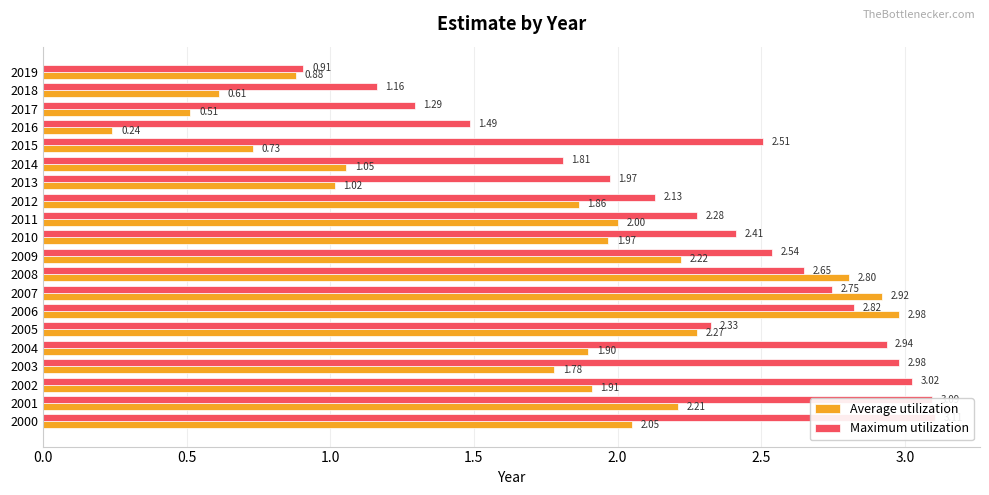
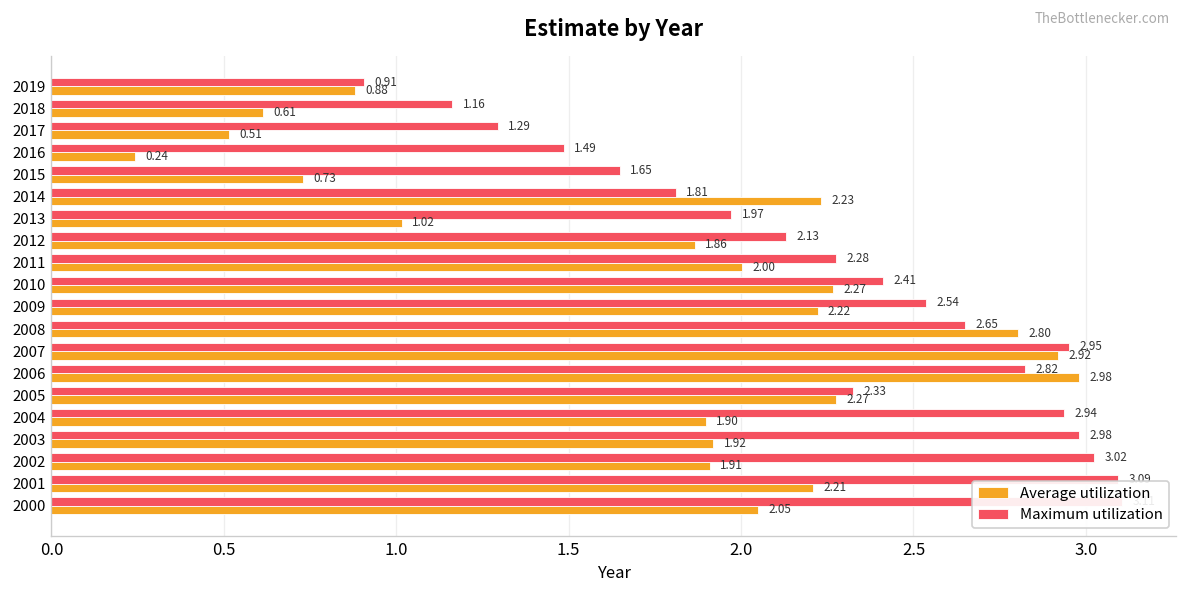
  {
    "Average utilization": {
      "2018": 0.61,
      "2017": 0.51,
      "2016": 0.24,
      "2015": 0.73,
-     "2014": 1.05,
+     "2014": 2.23,
      "2013": 1.02,
      "2012": 1.86,
      "2011": 2.00,
-     "2010": 1.97,
+     "2010": 2.27,
      "2009": 2.22,
      "2008": 2.80,
      "2007": 2.92,
      "2006": 2.98,
      "2005": 2.27,
      "2004": 1.90,
-     "2003": 1.78,
+     "2003": 1.92,
      "2002": 1.91,
      "2001": 2.21,
      "2000": 2.05
    },
    "Maximum utilization": {
      "2018": 1.16,
      "2017": 1.29,
      "2016": 1.49,
-     "2015": 2.51,
+     "2015": 1.65,
      "2014": 1.81,
      "2013": 1.97,
      "2012": 2.13,
      "2011": 2.28,
      "2010": 2.41,
      "2009": 2.54,
      "2008": 2.65,
-     "2007": 2.75,
+     "2007": 2.95,
      "2006": 2.82,
      "2005": 2.33,
      "2004": 2.94,
      "2003": 2.98,
      "2002": 3.02
    }
  }
